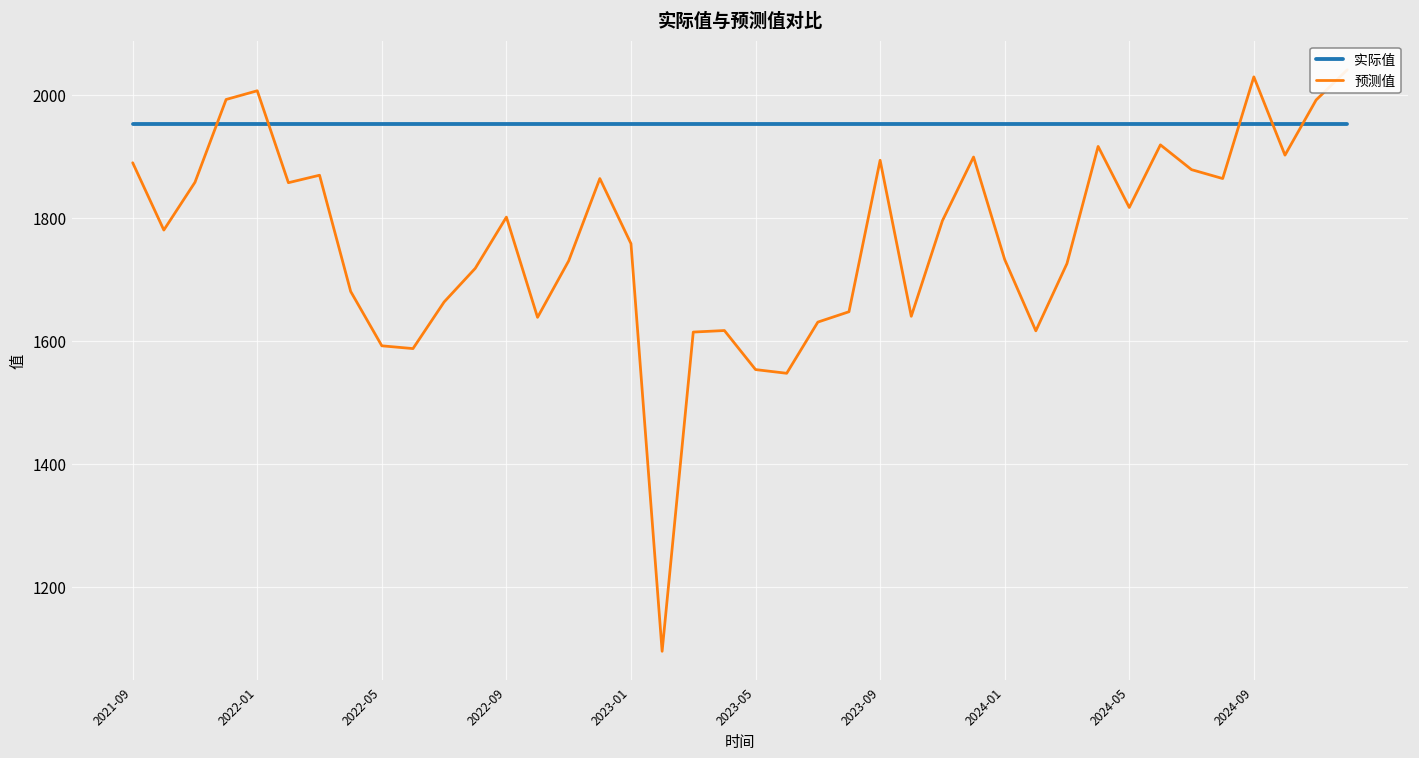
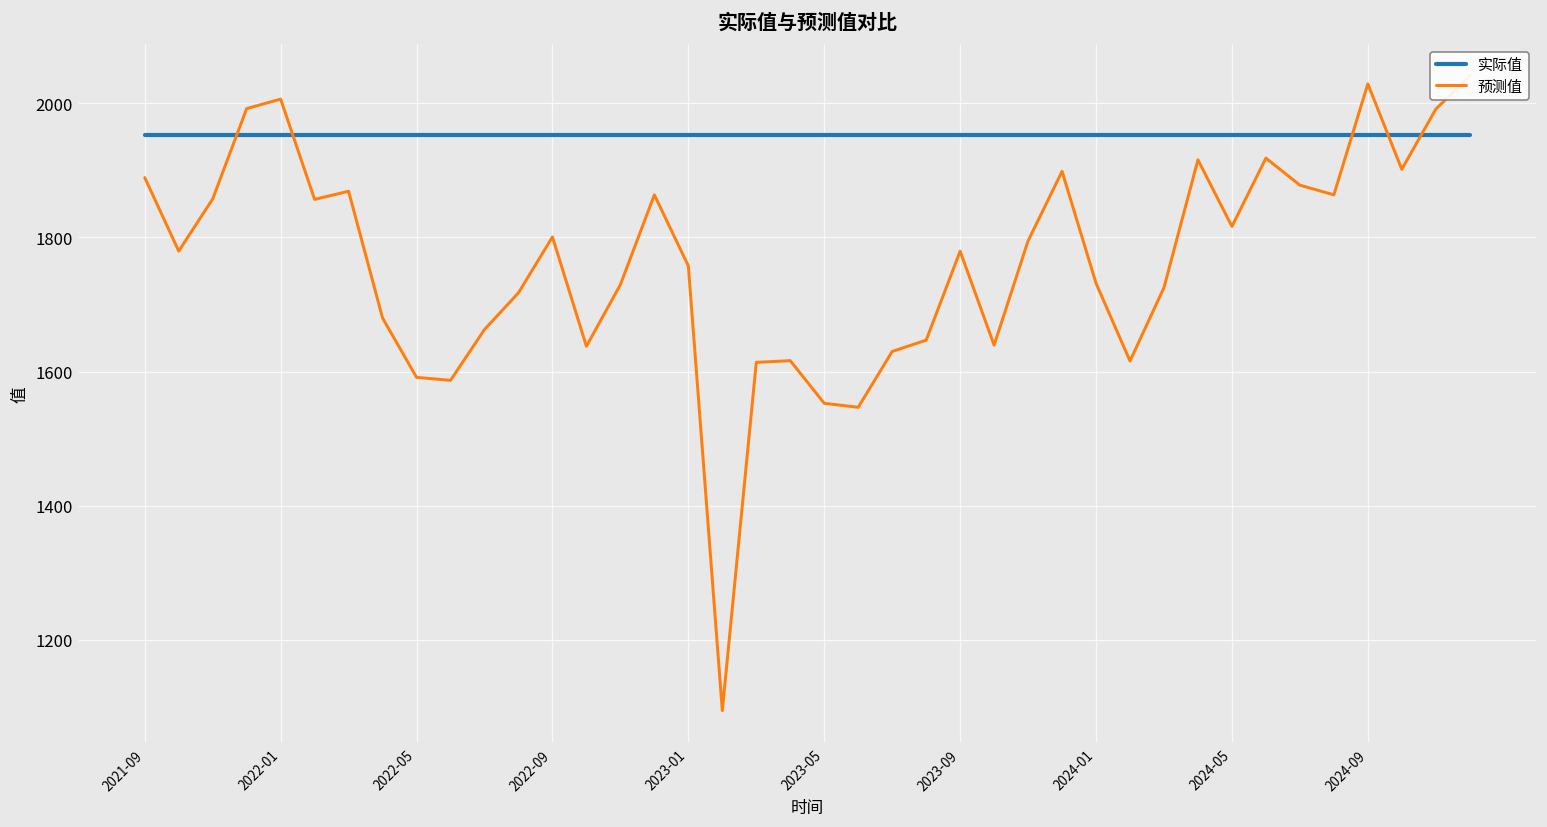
  {
    "实际值": {
      "2021-09": 1950,
      "2022-01": 1950,
      "2022-05": 1950,
      "2022-09": 1950,
      "2023-01": 1950,
      "2023-05": 1950,
      "2023-09": 1950,
      "2024-01": 1950,
      "2024-05": 1950,
      "2024-09": 1950
    },
    "预测值": {
      "2021-09": 1890,
      "2022-01": 2010,
      "2022-05": 1590,
      "2022-09": 1800,
      "2023-01": 1760,
      "2023-05": 1550,
-     "2023-09": 1890,
+     "2023-09": 1780,
      "2024-01": 1730,
      "2024-05": 1820,
      "2024-09": 2030
    }
  }
